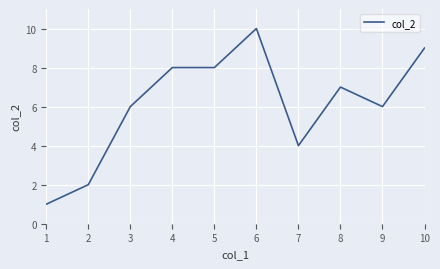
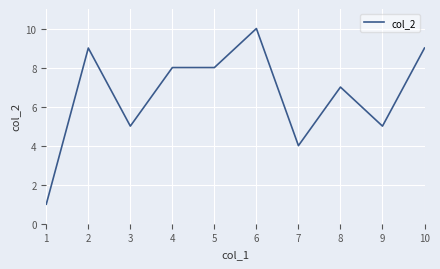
  {
    "1": 1,
-   "2": 2,
-   "3": 6,
+   "2": 9,
+   "3": 5,
    "4": 8,
    "5": 8,
    "6": 10,
    "7": 4,
    "8": 7,
-   "9": 6,
+   "9": 5,
    "10": 9
  }
